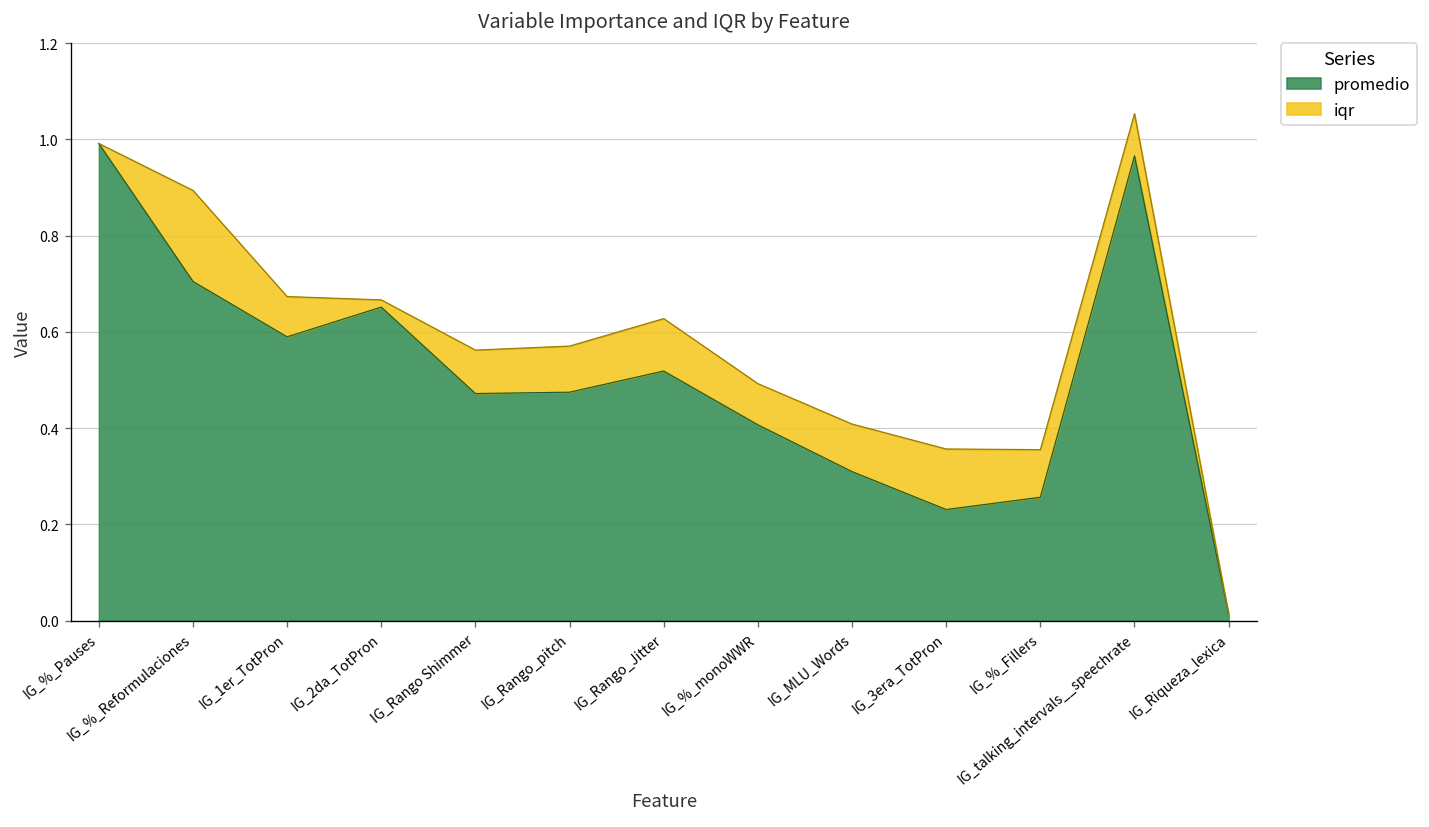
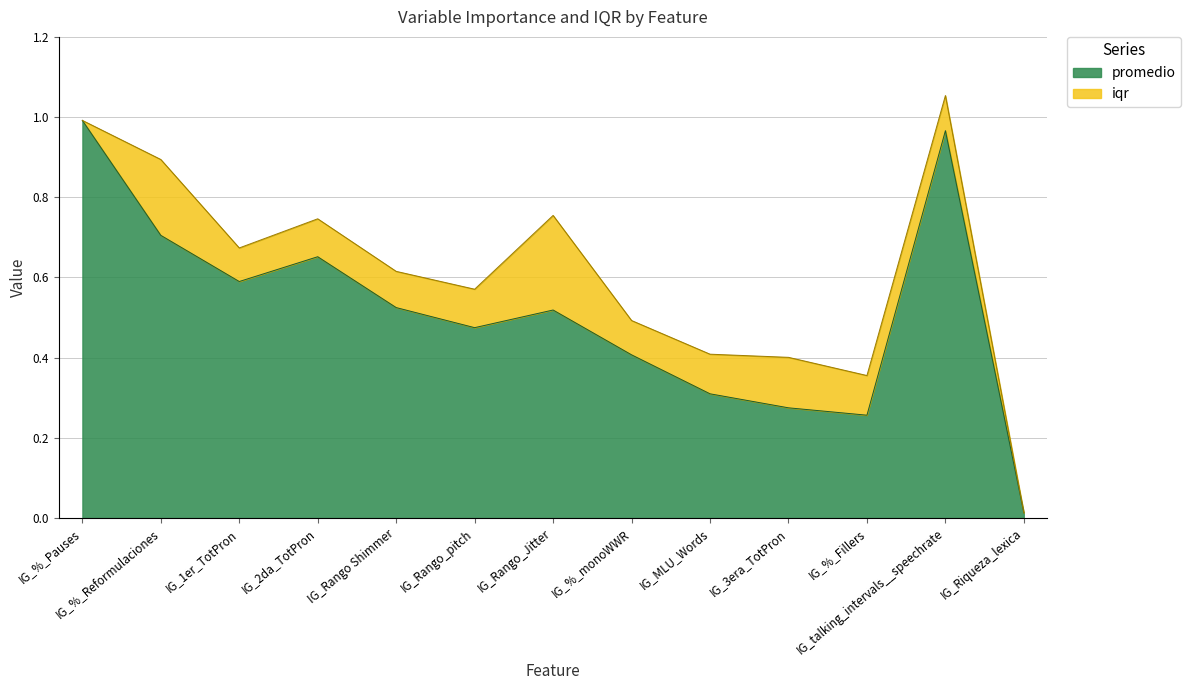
  {
    "promedio": {
      "IG_%_Reformulaciones": 0.71,
      "IG_1er_TotPron": 0.59,
      "IG_2da_TotPron": 0.65,
-     "IG_Rango Shimmer": 0.47,
+     "IG_Rango Shimmer": 0.52,
      "IG_Rango_pitch": 0.47,
      "IG_Rango_Jitter": 0.52,
      "IG_%_monoWWR": 0.41,
      "IG_MLU_Words": 0.31,
-     "IG_3era_TotPron": 0.23,
+     "IG_3era_TotPron": 0.27,
      "IG_%_Fillers": 0.26,
      "IG_talking_intervals__speechrate": 0.97
    },
    "iqr": {
      "IG_%_Reformulaciones": 0.19,
      "IG_1er_TotPron": 0.08,
-     "IG_2da_TotPron": 0.01,
+     "IG_2da_TotPron": 0.09,
      "IG_Rango Shimmer": 0.09,
      "IG_Rango_pitch": 0.10,
-     "IG_Rango_Jitter": 0.11,
+     "IG_Rango_Jitter": 0.24,
      "IG_%_monoWWR": 0.09,
      "IG_MLU_Words": 0.10,
      "IG_3era_TotPron": 0.13,
      "IG_%_Fillers": 0.10,
      "IG_talking_intervals__speechrate": 0.09
    }
  }
